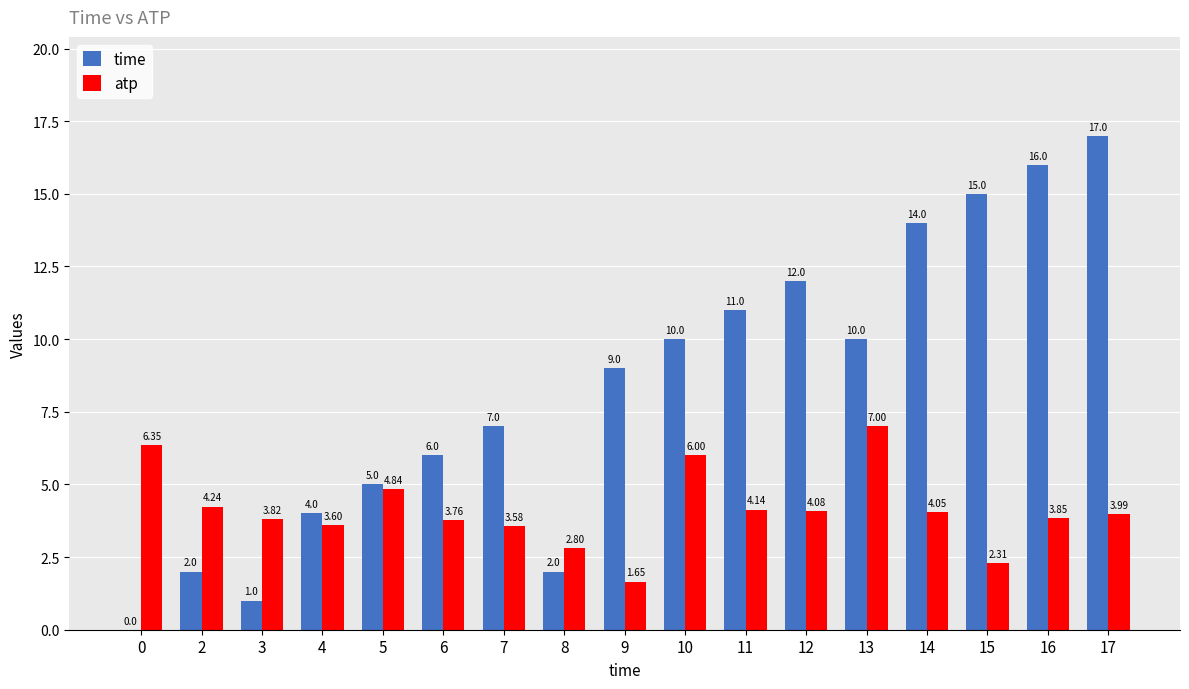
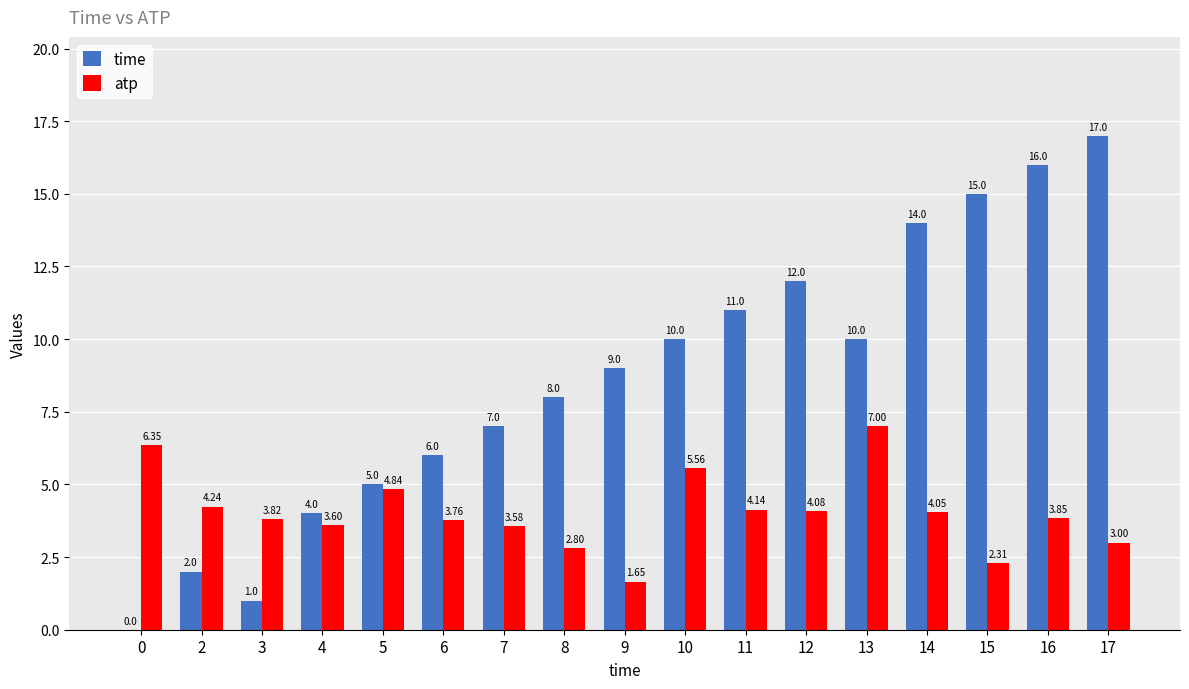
  {
    "time": {
      "0": 0.0,
      "2": 2.0,
      "3": 1.0,
      "4": 4.0,
      "5": 5.0,
      "6": 6.0,
      "7": 7.0,
-     "8": 2.0,
+     "8": 8.0,
      "9": 9.0,
      "10": 10.0,
      "11": 11.0,
      "12": 12.0,
      "13": 10.0,
      "14": 14.0,
      "15": 15.0,
      "16": 16.0,
      "17": 17.0
    },
    "atp": {
      "0": 6.35,
      "2": 4.24,
      "3": 3.82,
      "4": 3.60,
      "5": 4.84,
      "6": 3.76,
      "7": 3.58,
      "8": 2.80,
      "9": 1.65,
-     "10": 6.00,
+     "10": 5.56,
      "11": 4.14,
      "12": 4.08,
      "13": 7.00,
      "14": 4.05,
      "15": 2.31,
      "16": 3.85,
-     "17": 3.99
+     "17": 3.00
    }
  }
